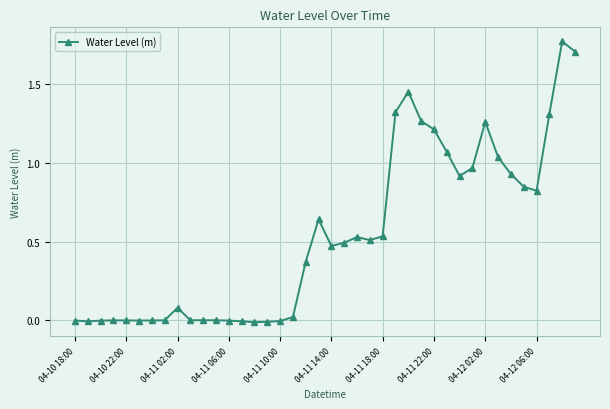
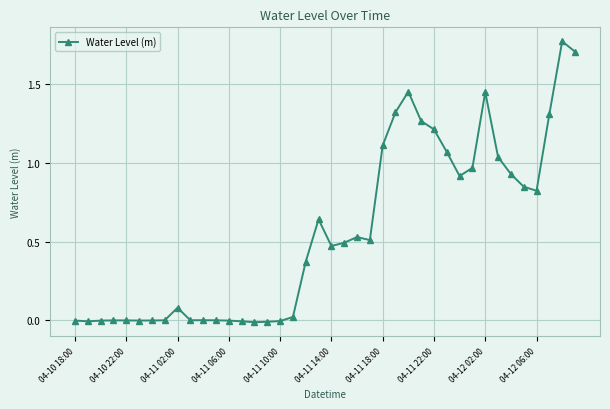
  {
    "04-10 18:00": 0.00,
    "04-10 22:00": 0.00,
    "04-11 02:00": 0.08,
    "04-11 06:00": 0.00,
    "04-11 10:00": -0.01,
    "04-11 14:00": 0.47,
-   "04-11 18:00": 0.53,
+   "04-11 18:00": 1.11,
    "04-11 22:00": 1.21,
-   "04-12 02:00": 1.26,
+   "04-12 02:00": 1.45,
    "04-12 06:00": 0.82
  }
